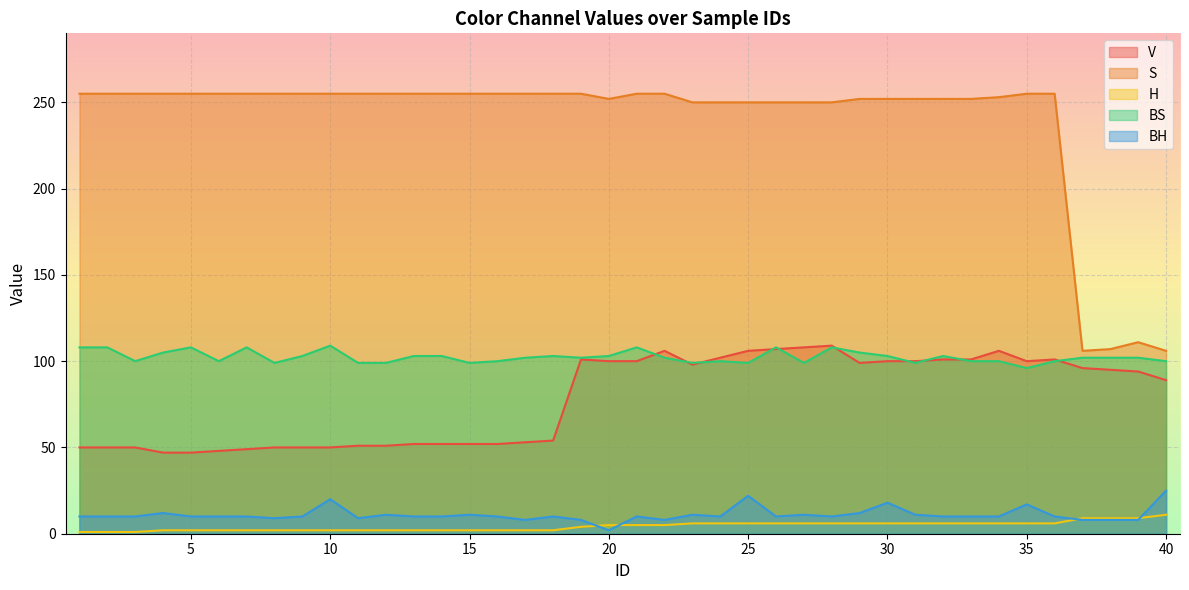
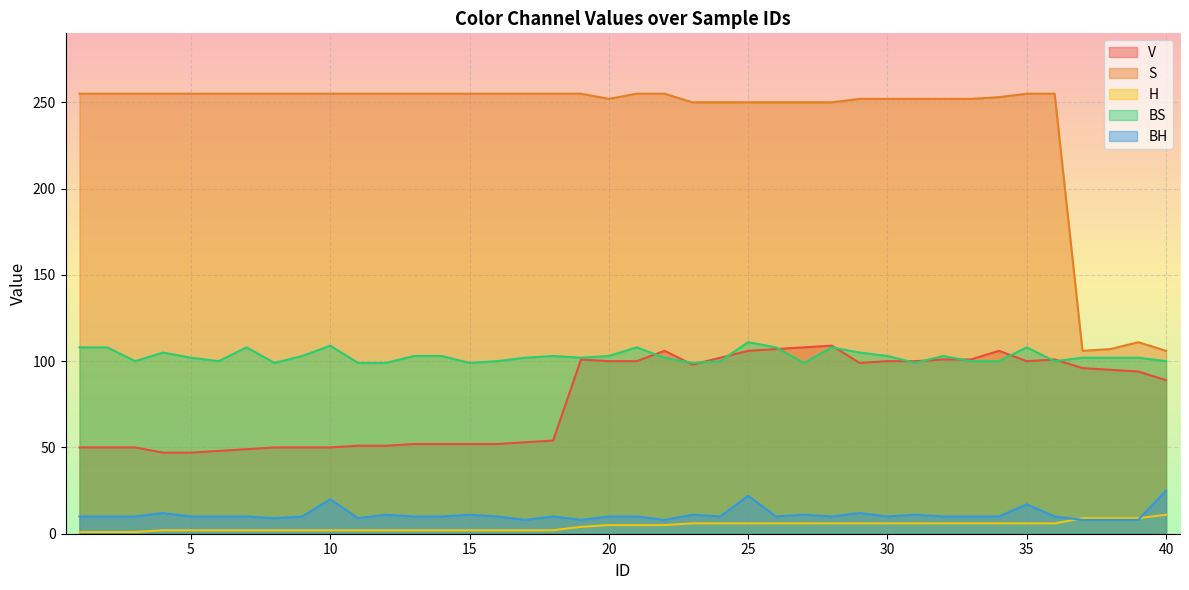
  {
    "BS": {
-     "5": 108,
+     "5": 102,
      "10": 109,
      "15": 99,
      "20": 103,
-     "25": 99,
+     "25": 111,
      "30": 103,
-     "35": 96,
+     "35": 108,
      "40": 100
    },
    "BH": {
      "5": 10,
      "10": 20,
      "15": 11,
-     "20": 2,
+     "20": 10,
      "25": 22,
-     "30": 18,
+     "30": 10,
      "35": 17,
      "40": 25
    }
  }
